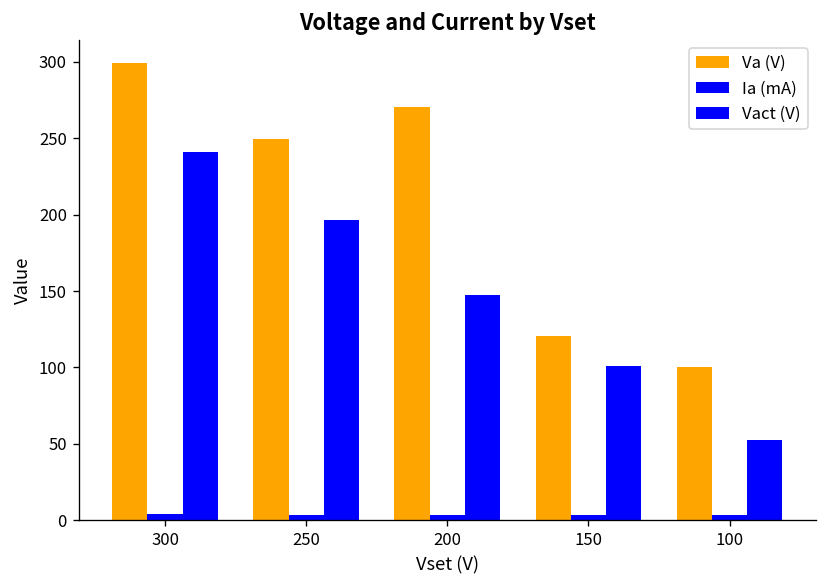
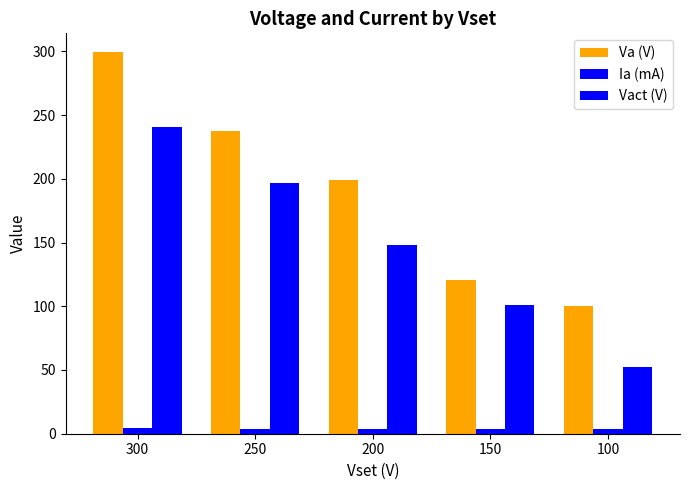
  {
    "Va (V)": {
      "300": 299,
-     "250": 250,
-     "200": 271,
+     "250": 237,
+     "200": 199,
      "150": 120,
      "100": 100
    }
  }
